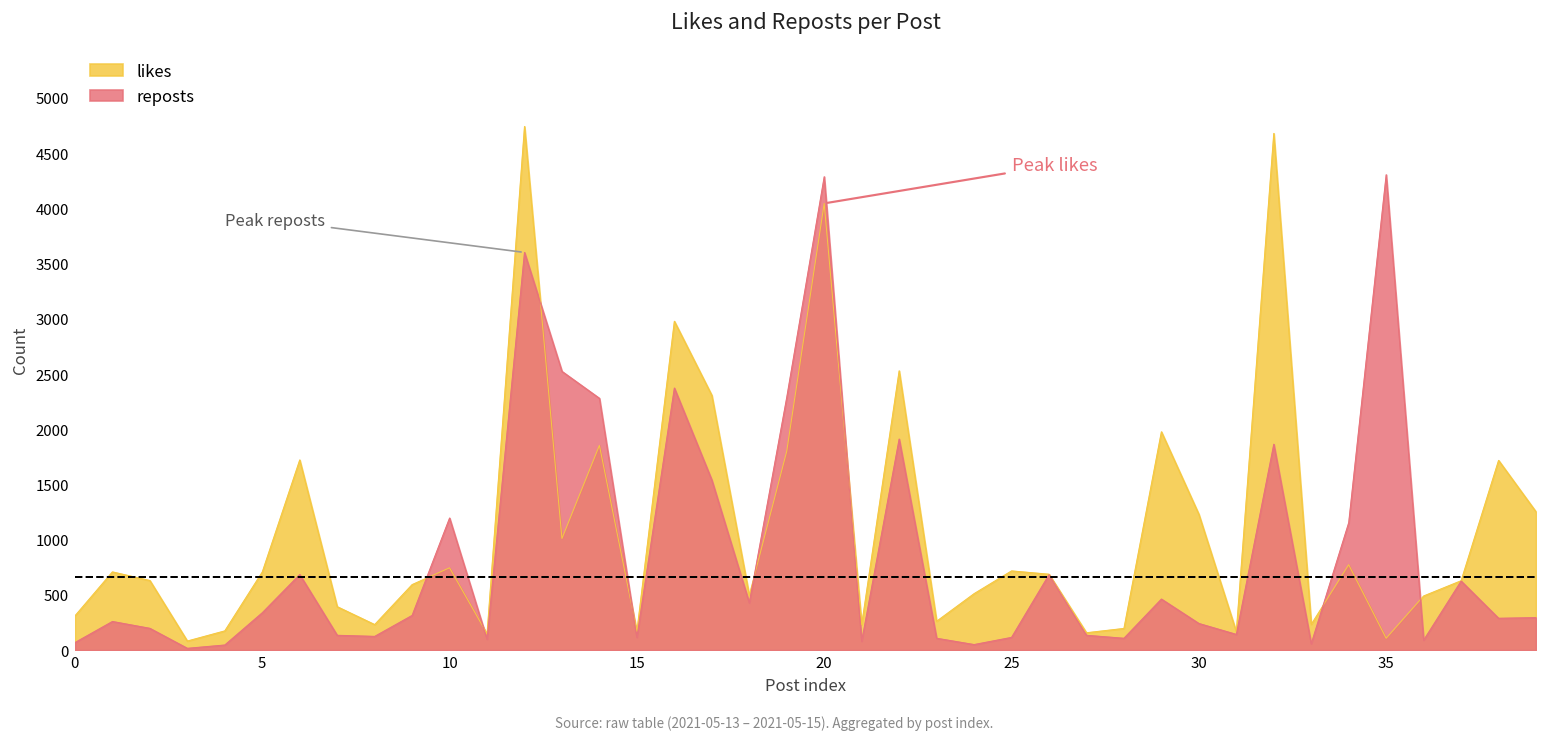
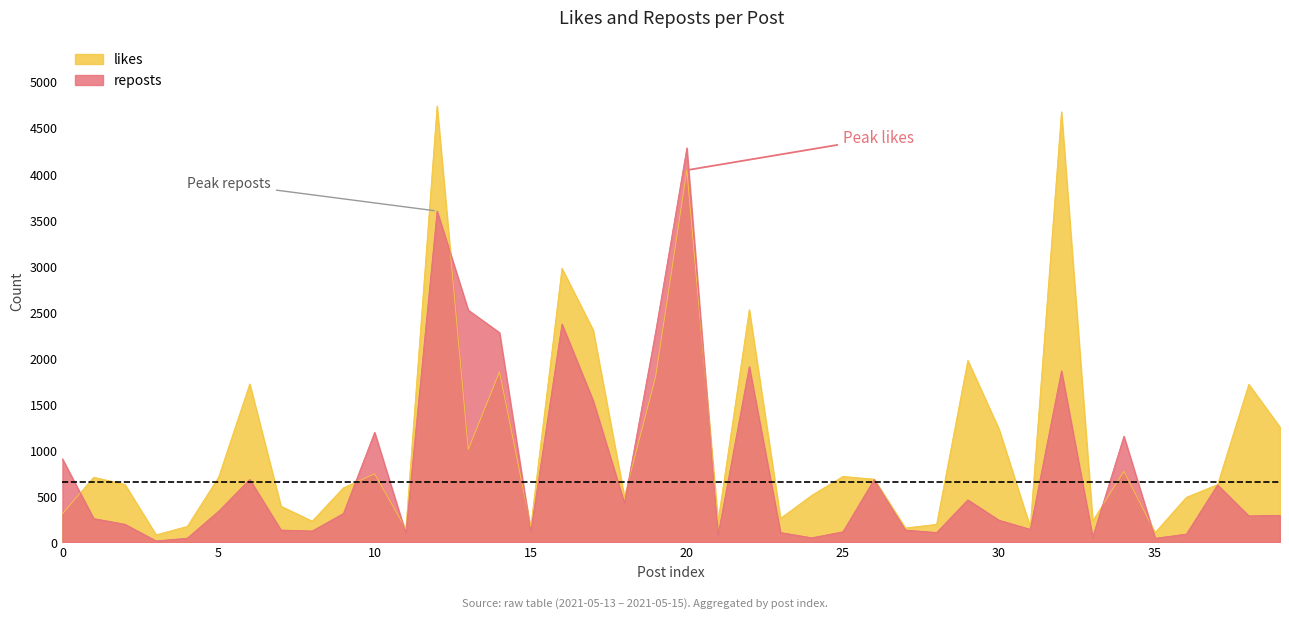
  {
    "likes": {
      "0": 300,
      "5": 700,
      "10": 700,
      "15": 200,
      "20": 4000,
      "25": 700,
      "30": 1200,
      "35": 100
    },
    "reposts": {
-     "0": 100,
+     "0": 900,
      "5": 300,
      "10": 1200,
      "15": 100,
      "20": 4300,
      "25": 100,
      "30": 200,
-     "35": 4300
+     "35": 0
    }
  }
